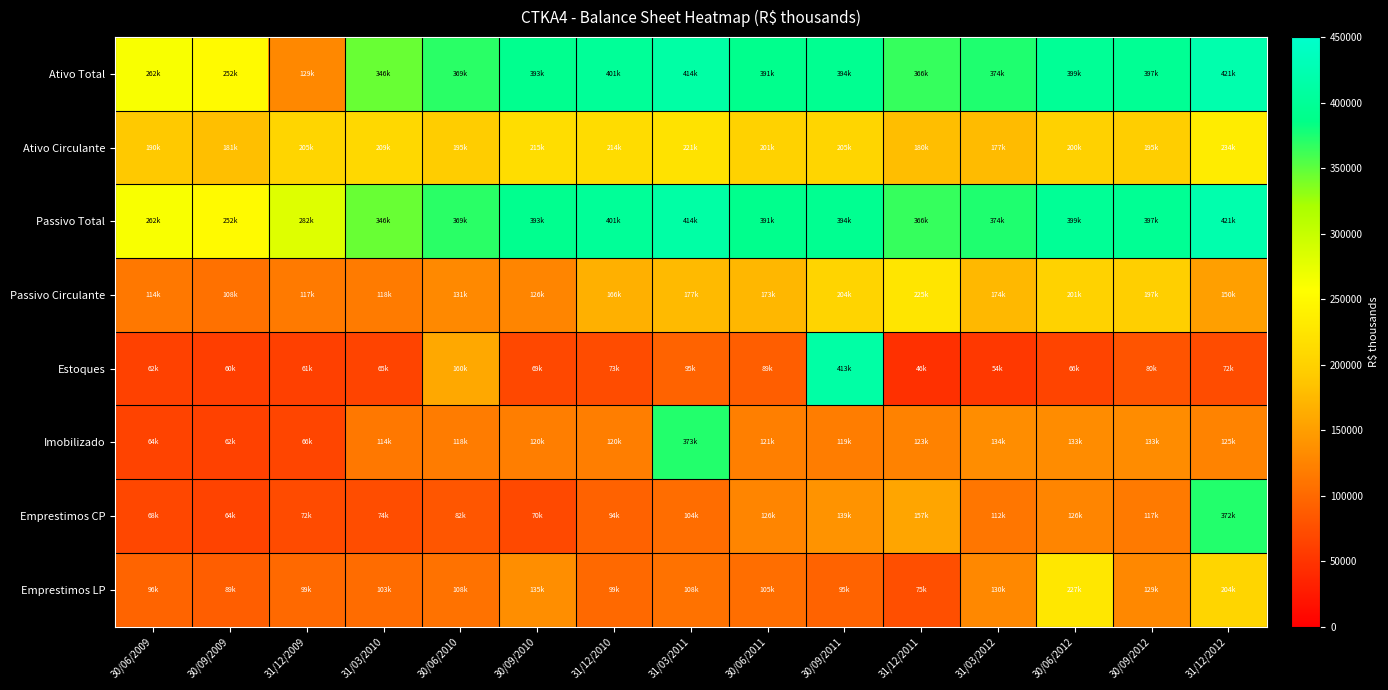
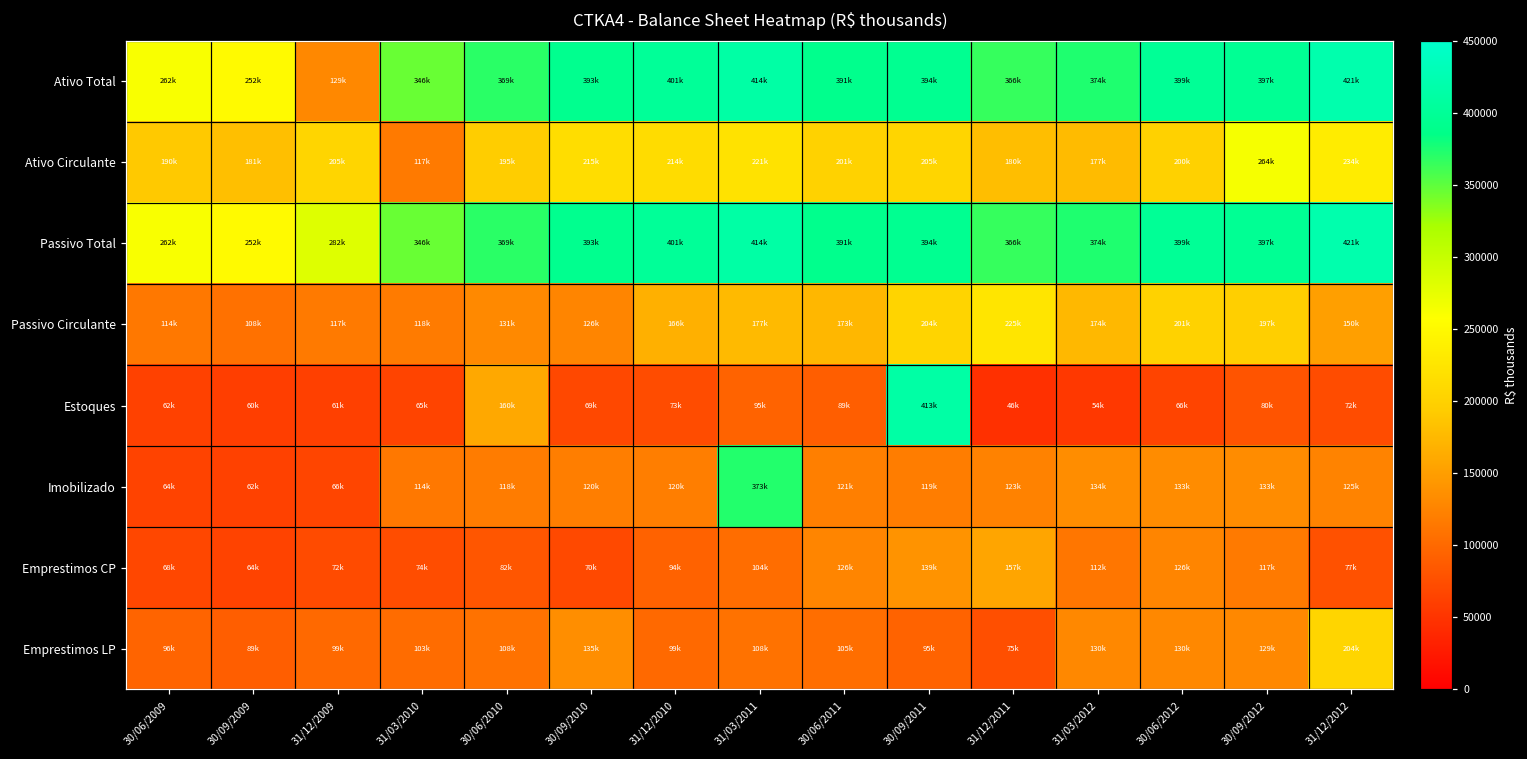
  {
    "Ativo Total": {
      "30/06/2009": "262k",
      "30/09/2009": "252k",
      "31/12/2009": "129k",
      "31/03/2010": "346k",
      "30/06/2010": "369k",
      "30/09/2010": "393k",
      "31/12/2010": "401k",
      "31/03/2011": "414k",
      "30/06/2011": "391k",
      "30/09/2011": "394k",
      "31/12/2011": "366k",
      "31/03/2012": "374k",
      "30/06/2012": "399k",
      "30/09/2012": "397k",
      "31/12/2012": "421k"
    },
    "Ativo Circulante": {
      "30/06/2009": "190k",
      "30/09/2009": "181k",
      "31/12/2009": "205k",
-     "31/03/2010": "209k",
+     "31/03/2010": "117k",
      "30/06/2010": "195k",
      "30/09/2010": "215k",
      "31/12/2010": "214k",
      "31/03/2011": "221k",
      "30/06/2011": "201k",
      "30/09/2011": "205k",
      "31/12/2011": "180k",
      "31/03/2012": "177k",
      "30/06/2012": "200k",
-     "30/09/2012": "195k",
+     "30/09/2012": "264k",
      "31/12/2012": "234k"
    },
    "Passivo Total": {
      "30/06/2009": "262k",
      "30/09/2009": "252k",
      "31/12/2009": "282k",
      "31/03/2010": "346k",
      "30/06/2010": "369k",
      "30/09/2010": "393k",
      "31/12/2010": "401k",
      "31/03/2011": "414k",
      "30/06/2011": "391k",
      "30/09/2011": "394k",
      "31/12/2011": "366k",
      "31/03/2012": "374k",
      "30/06/2012": "399k",
      "30/09/2012": "397k",
      "31/12/2012": "421k"
    },
    "Passivo Circulante": {
      "30/06/2009": "114k",
      "30/09/2009": "108k",
      "31/12/2009": "117k",
      "31/03/2010": "118k",
      "30/06/2010": "131k",
      "30/09/2010": "126k",
      "31/12/2010": "166k",
      "31/03/2011": "177k",
      "30/06/2011": "173k",
      "30/09/2011": "204k",
      "31/12/2011": "225k",
      "31/03/2012": "174k",
      "30/06/2012": "201k",
      "30/09/2012": "197k",
      "31/12/2012": "150k"
    },
    "Estoques": {
      "30/06/2009": "62k",
      "30/09/2009": "60k",
      "31/12/2009": "61k",
      "31/03/2010": "65k",
      "30/06/2010": "160k",
      "30/09/2010": "69k",
      "31/12/2010": "73k",
      "31/03/2011": "95k",
      "30/06/2011": "89k",
      "30/09/2011": "413k",
      "31/12/2011": "46k",
      "31/03/2012": "54k",
      "30/06/2012": "66k",
      "30/09/2012": "80k",
      "31/12/2012": "72k"
    },
    "Imobilizado": {
      "30/06/2009": "64k",
      "30/09/2009": "62k",
      "31/12/2009": "66k",
      "31/03/2010": "114k",
      "30/06/2010": "118k",
      "30/09/2010": "120k",
      "31/12/2010": "120k",
      "31/03/2011": "373k",
      "30/06/2011": "121k",
      "30/09/2011": "119k",
      "31/12/2011": "123k",
      "31/03/2012": "134k",
      "30/06/2012": "133k",
      "30/09/2012": "133k",
      "31/12/2012": "125k"
    },
    "Emprestimos CP": {
      "30/06/2009": "68k",
      "30/09/2009": "64k",
      "31/12/2009": "72k",
      "31/03/2010": "74k",
      "30/06/2010": "82k",
      "30/09/2010": "70k",
      "31/12/2010": "94k",
      "31/03/2011": "104k",
      "30/06/2011": "126k",
      "30/09/2011": "139k",
      "31/12/2011": "157k",
      "31/03/2012": "112k",
      "30/06/2012": "126k",
      "30/09/2012": "117k",
-     "31/12/2012": "372k"
+     "31/12/2012": "77k"
    },
    "Emprestimos LP": {
      "30/06/2009": "96k",
      "30/09/2009": "89k",
      "31/12/2009": "99k",
      "31/03/2010": "103k",
      "30/06/2010": "108k",
      "30/09/2010": "135k",
      "31/12/2010": "99k",
      "31/03/2011": "108k",
      "30/06/2011": "105k",
      "30/09/2011": "95k",
      "31/12/2011": "75k",
      "31/03/2012": "130k",
-     "30/06/2012": "227k",
+     "30/06/2012": "130k",
      "30/09/2012": "129k",
      "31/12/2012": "204k"
    }
  }
